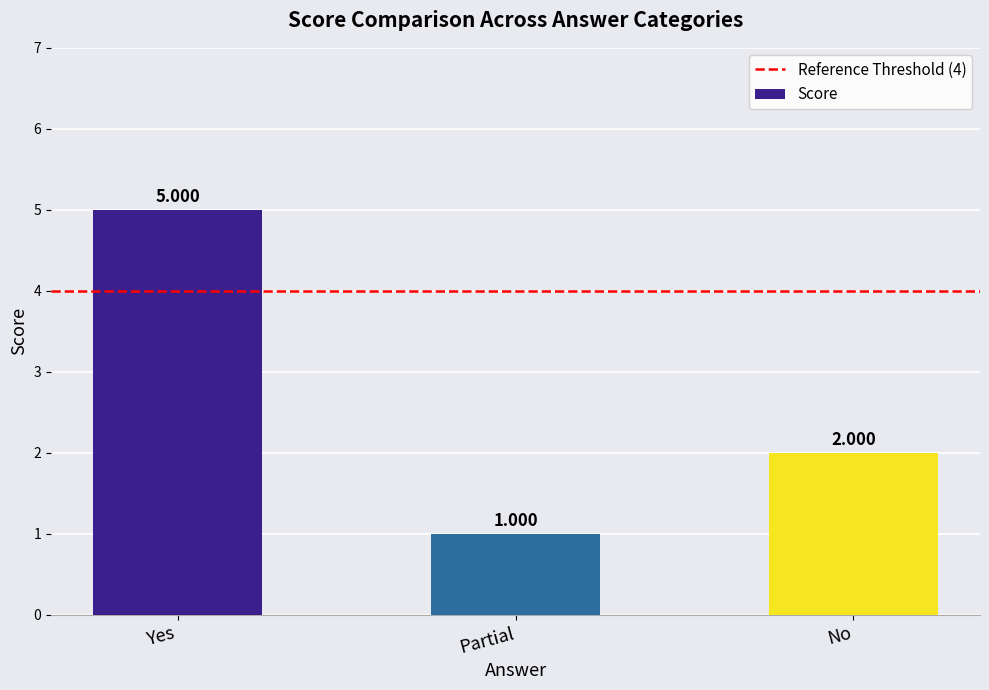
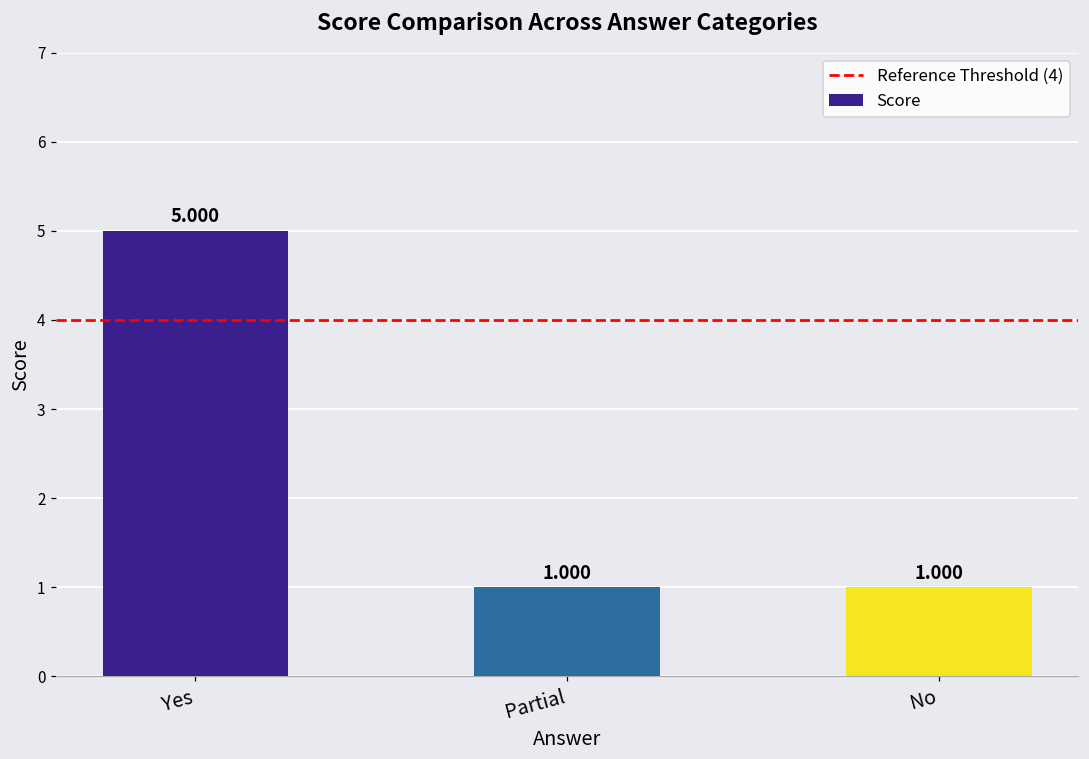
  {
    "Yes": 5.000,
    "Partial": 1.000,
-   "No": 2.000
+   "No": 1.000
  }
